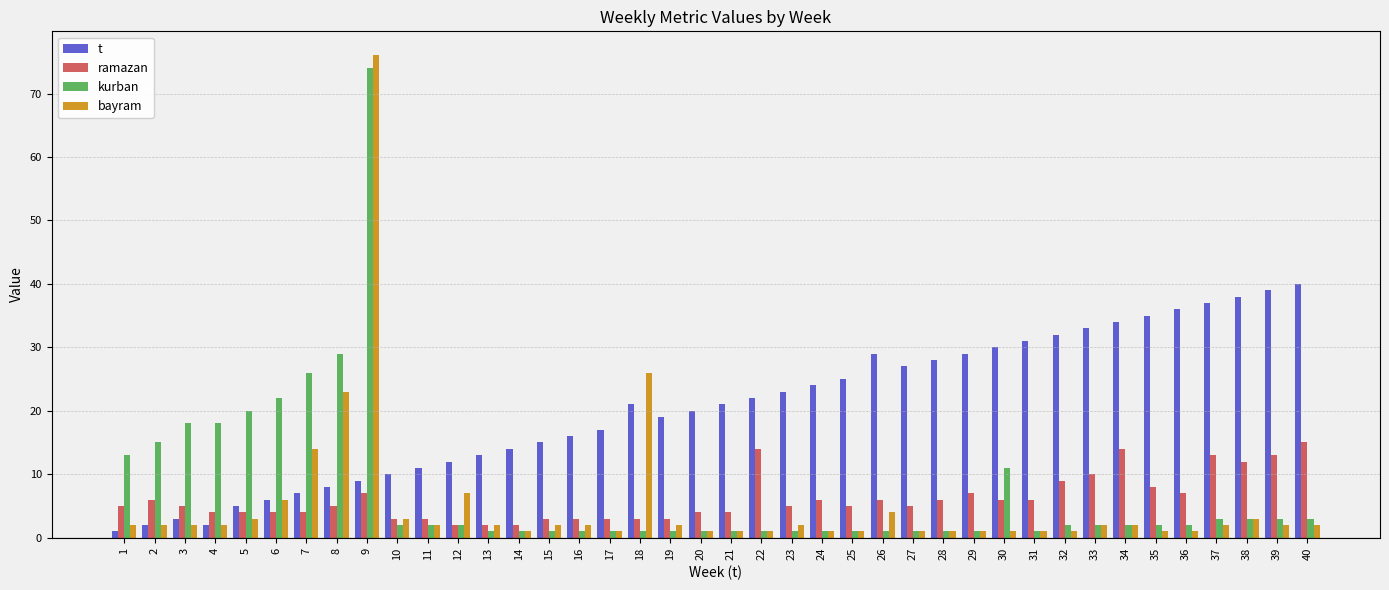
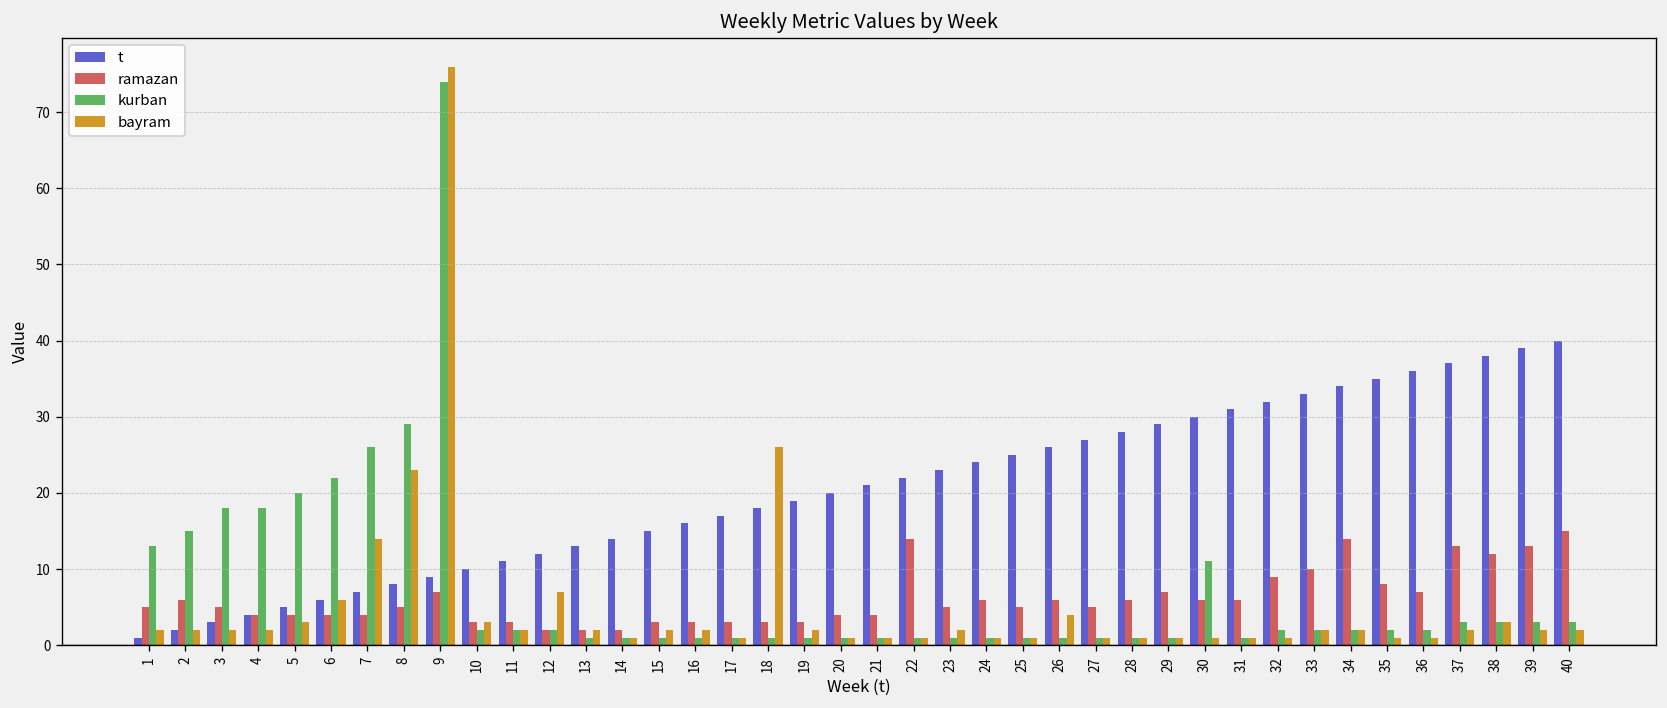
  {
    "t": {
      "1": 1,
      "2": 2,
      "3": 3,
-     "4": 2,
+     "4": 4,
      "5": 5,
      "6": 6,
      "7": 7,
      "8": 8,
      "9": 9,
      "10": 10,
      "11": 11,
      "12": 12,
      "13": 13,
      "14": 14,
      "15": 15,
      "16": 16,
      "17": 17,
-     "18": 21,
+     "18": 18,
      "19": 19,
      "20": 20,
      "21": 21,
      "22": 22,
      "23": 23,
      "24": 24,
      "25": 25,
-     "26": 29,
+     "26": 26,
      "27": 27,
      "28": 28,
      "29": 29,
      "30": 30,
      "31": 31,
      "32": 32,
      "33": 33,
      "34": 34,
      "35": 35,
      "36": 36,
      "37": 37,
      "38": 38,
      "39": 39,
      "40": 40
    },
    "ramazan": {
      "1": 5,
      "2": 6,
      "3": 5,
      "4": 4,
      "5": 4,
      "6": 4,
      "7": 4,
      "8": 5,
      "9": 7,
      "10": 3,
      "11": 3,
      "12": 2,
      "13": 2,
      "14": 2,
      "15": 3,
      "16": 3,
      "17": 3,
      "18": 3,
      "19": 3,
      "20": 4,
      "21": 4,
      "22": 14,
      "23": 5,
      "24": 6,
      "25": 5,
      "26": 6,
      "27": 5,
      "28": 6,
      "29": 7,
      "30": 6,
      "31": 6,
      "32": 9,
      "33": 10,
      "34": 14,
      "35": 8,
      "36": 7,
      "37": 13,
      "38": 12,
      "39": 13,
      "40": 15
    },
    "kurban": {
      "1": 13,
      "2": 15,
      "3": 18,
      "4": 18,
      "5": 20,
      "6": 22,
      "7": 26,
      "8": 29,
      "9": 74,
      "10": 2,
      "11": 2,
      "12": 2,
      "13": 1,
      "14": 1,
      "15": 1,
      "16": 1,
      "17": 1,
      "18": 1,
      "19": 1,
      "20": 1,
      "21": 1,
      "22": 1,
      "23": 1,
      "24": 1,
      "25": 1,
      "26": 1,
      "27": 1,
      "28": 1,
      "29": 1,
      "30": 11,
      "31": 1,
      "32": 2,
      "33": 2,
      "34": 2,
      "35": 2,
      "36": 2,
      "37": 3,
      "38": 3,
      "39": 3,
      "40": 3
    },
    "bayram": {
      "1": 2,
      "2": 2,
      "3": 2,
      "4": 2,
      "5": 3,
      "6": 6,
      "7": 14,
      "8": 23,
      "9": 76,
      "10": 3,
      "11": 2,
      "12": 7,
      "13": 2,
      "14": 1,
      "15": 2,
      "16": 2,
      "17": 1,
      "18": 26,
      "19": 2,
      "20": 1,
      "21": 1,
      "22": 1,
      "23": 2,
      "24": 1,
      "25": 1,
      "26": 4,
      "27": 1,
      "28": 1,
      "29": 1,
      "30": 1,
      "31": 1,
      "32": 1,
      "33": 2,
      "34": 2,
      "35": 1,
      "36": 1,
      "37": 2,
      "38": 3,
      "39": 2,
      "40": 2
    }
  }
